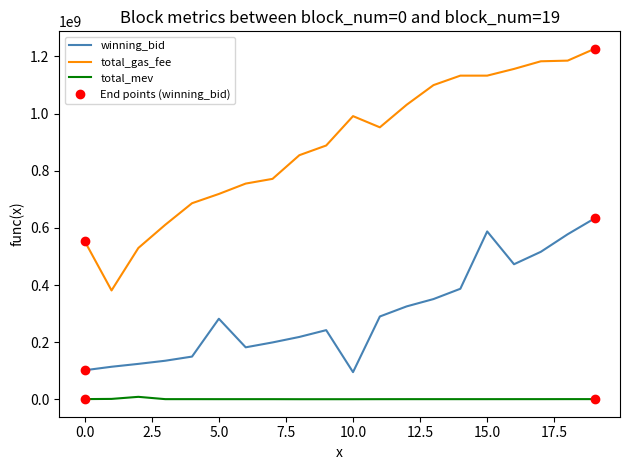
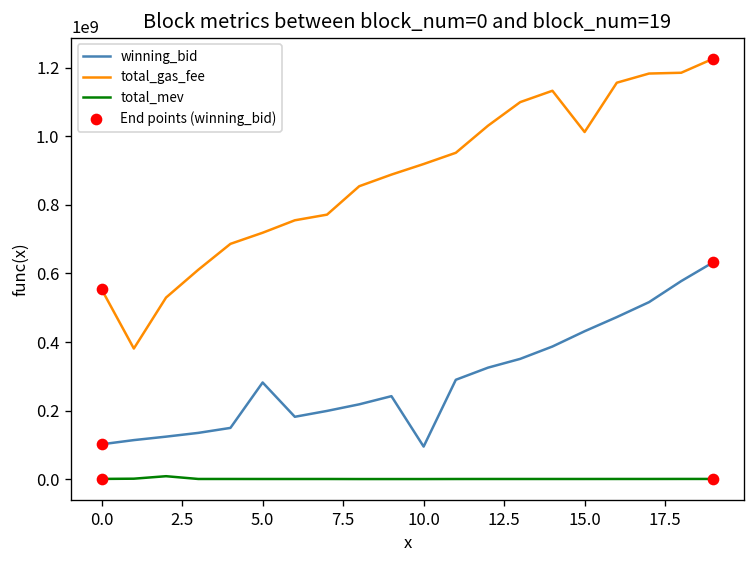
  {
    "winning_bid": {
      "5.0": 280000000,
      "10.0": 100000000,
-     "15.0": 590000000
+     "15.0": 430000000
    },
    "total_gas_fee": {
      "5.0": 720000000,
-     "10.0": 990000000,
-     "15.0": 1130000000
+     "10.0": 920000000,
+     "15.0": 1010000000
    },
    "total_mev": {
      "5.0": 0,
      "10.0": 0,
      "15.0": 0
    }
  }
